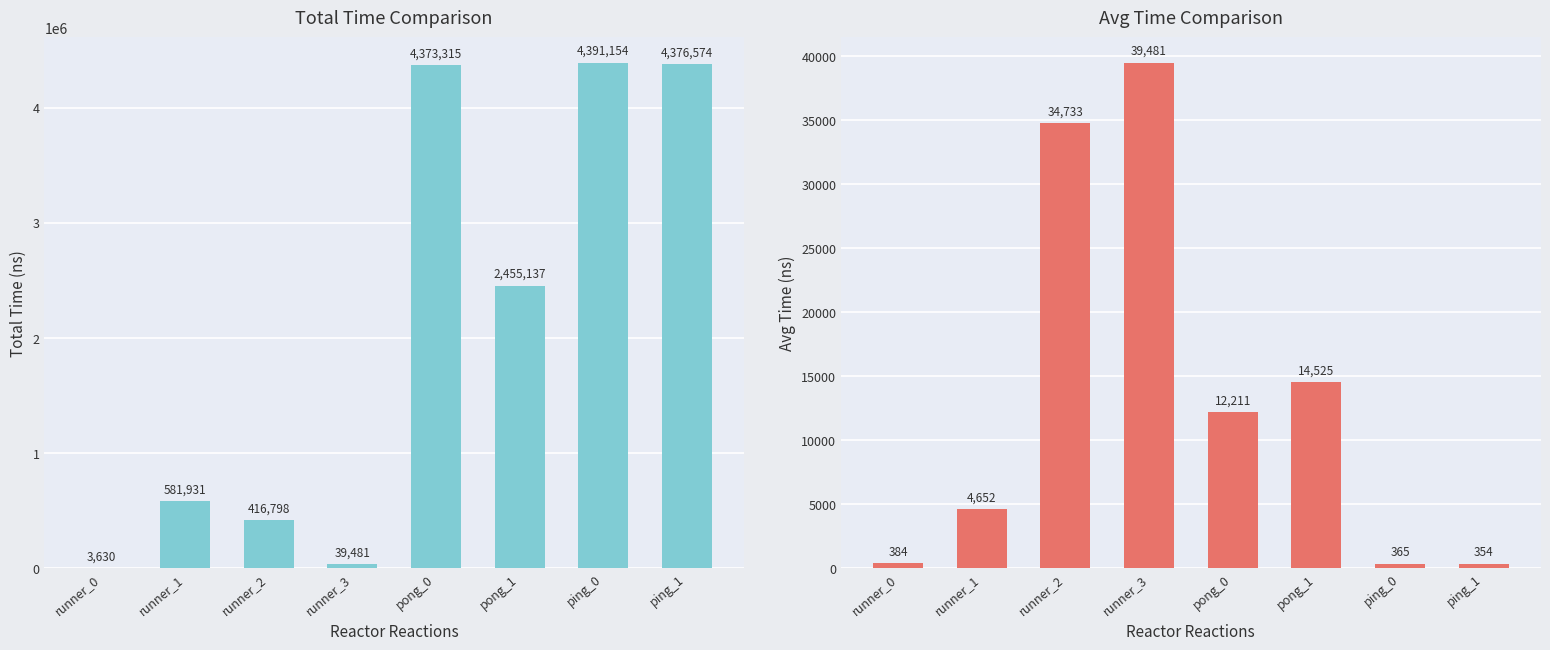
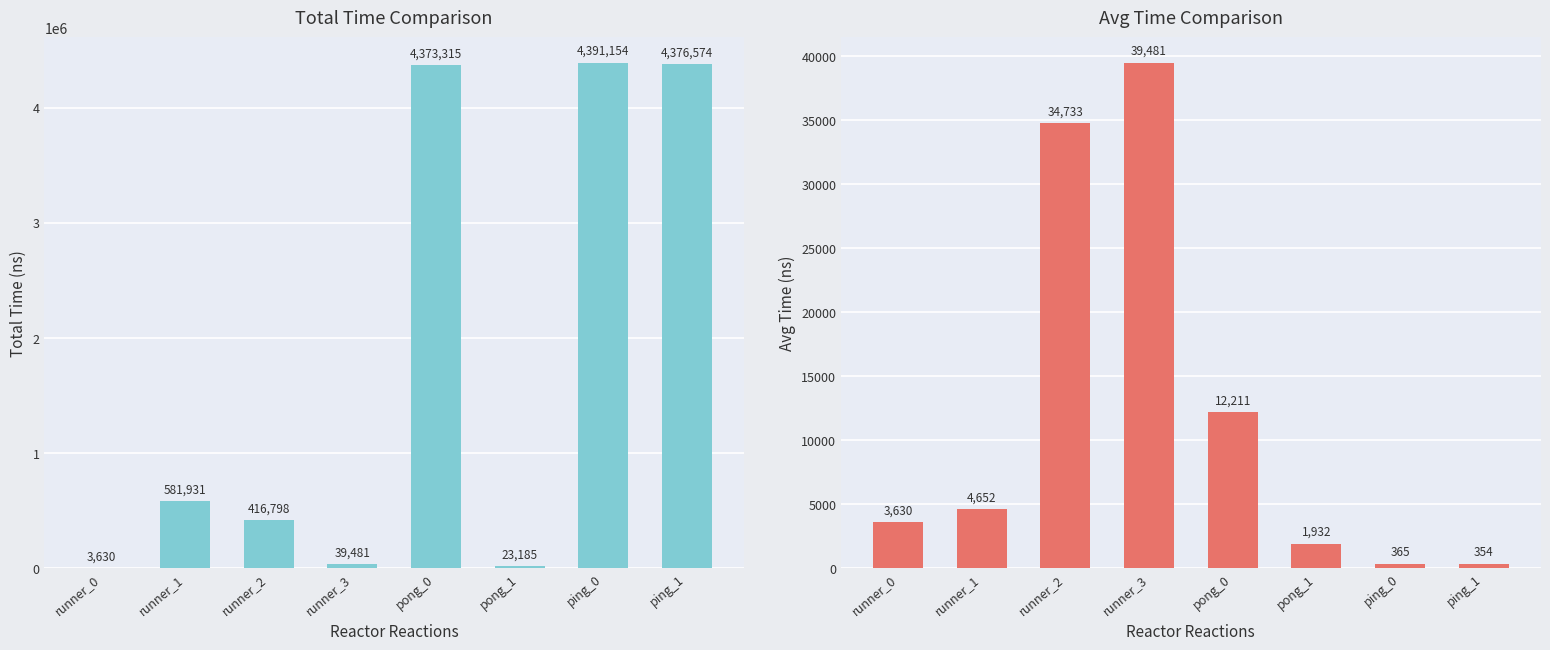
  {
    "Total Time Comparison": {
      "runner_0": "3,630",
      "runner_1": "581,931",
      "runner_2": "416,798",
      "runner_3": "39,481",
      "pong_0": "4,373,315",
-     "pong_1": "2,455,137",
+     "pong_1": "23,185",
      "ping_0": "4,391,154",
      "ping_1": "4,376,574"
    },
    "Avg Time Comparison": {
-     "runner_0": "384",
+     "runner_0": "3,630",
      "runner_1": "4,652",
      "runner_2": "34,733",
      "runner_3": "39,481",
      "pong_0": "12,211",
-     "pong_1": "14,525",
+     "pong_1": "1,932",
      "ping_0": "365",
      "ping_1": "354"
    }
  }
